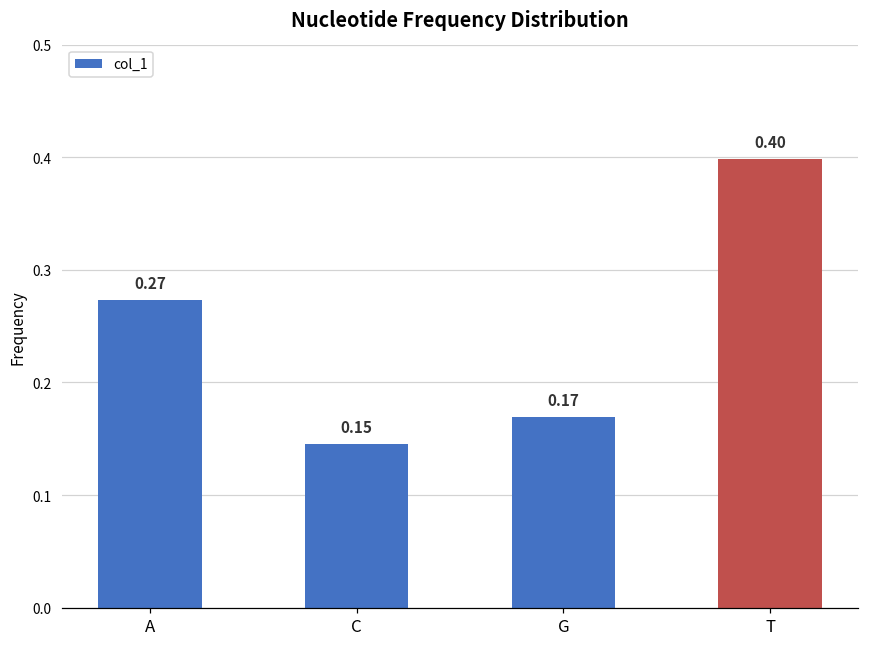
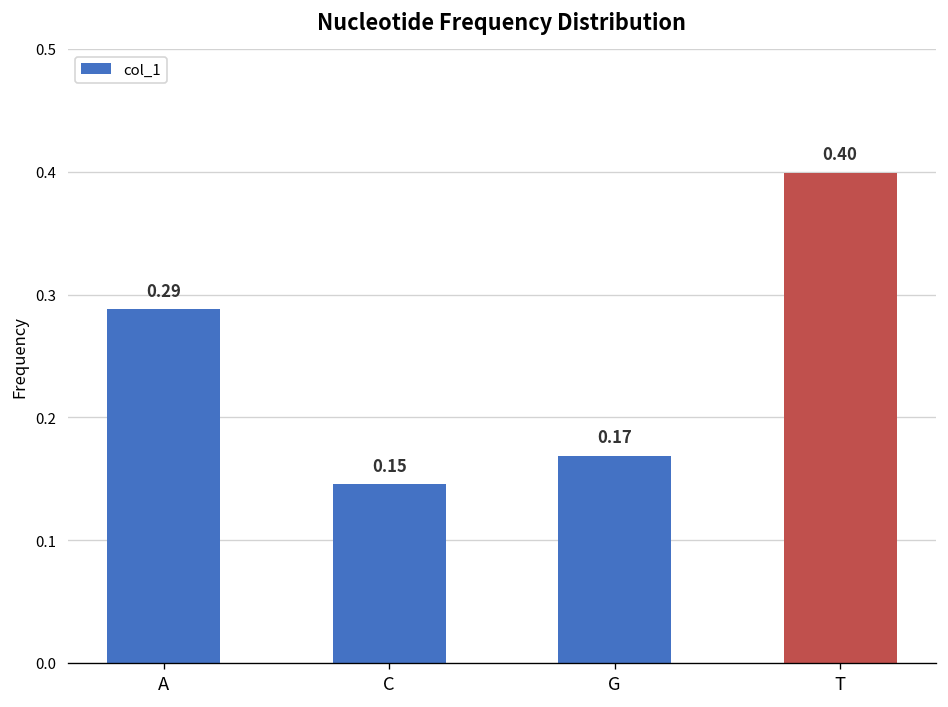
  {
-   "A": 0.27,
+   "A": 0.29,
    "C": 0.15,
    "G": 0.17,
    "T": 0.40
  }
